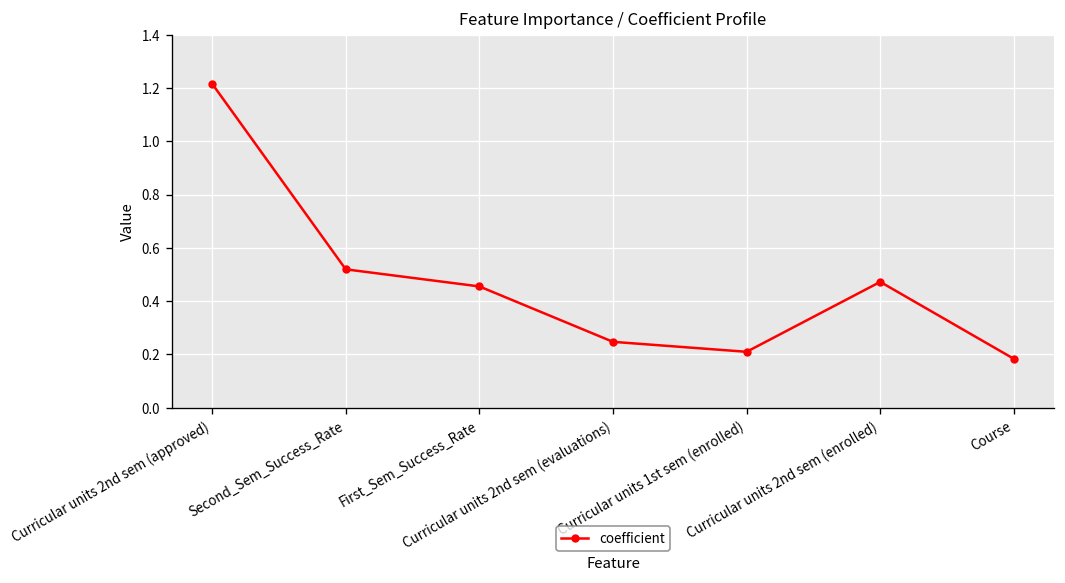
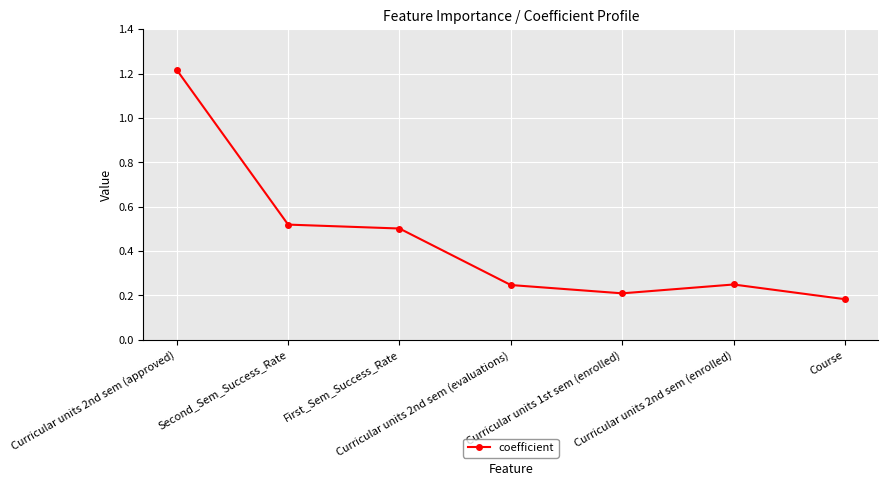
  {
    "Curricular units 2nd sem (approved)": 1.22,
    "Second_Sem_Success_Rate": 0.52,
-   "First_Sem_Success_Rate": 0.46,
+   "First_Sem_Success_Rate": 0.50,
    "Curricular units 2nd sem (evaluations)": 0.25,
    "Curricular units 1st sem (enrolled)": 0.21,
-   "Curricular units 2nd sem (enrolled)": 0.47,
+   "Curricular units 2nd sem (enrolled)": 0.25,
    "Course": 0.18
  }
